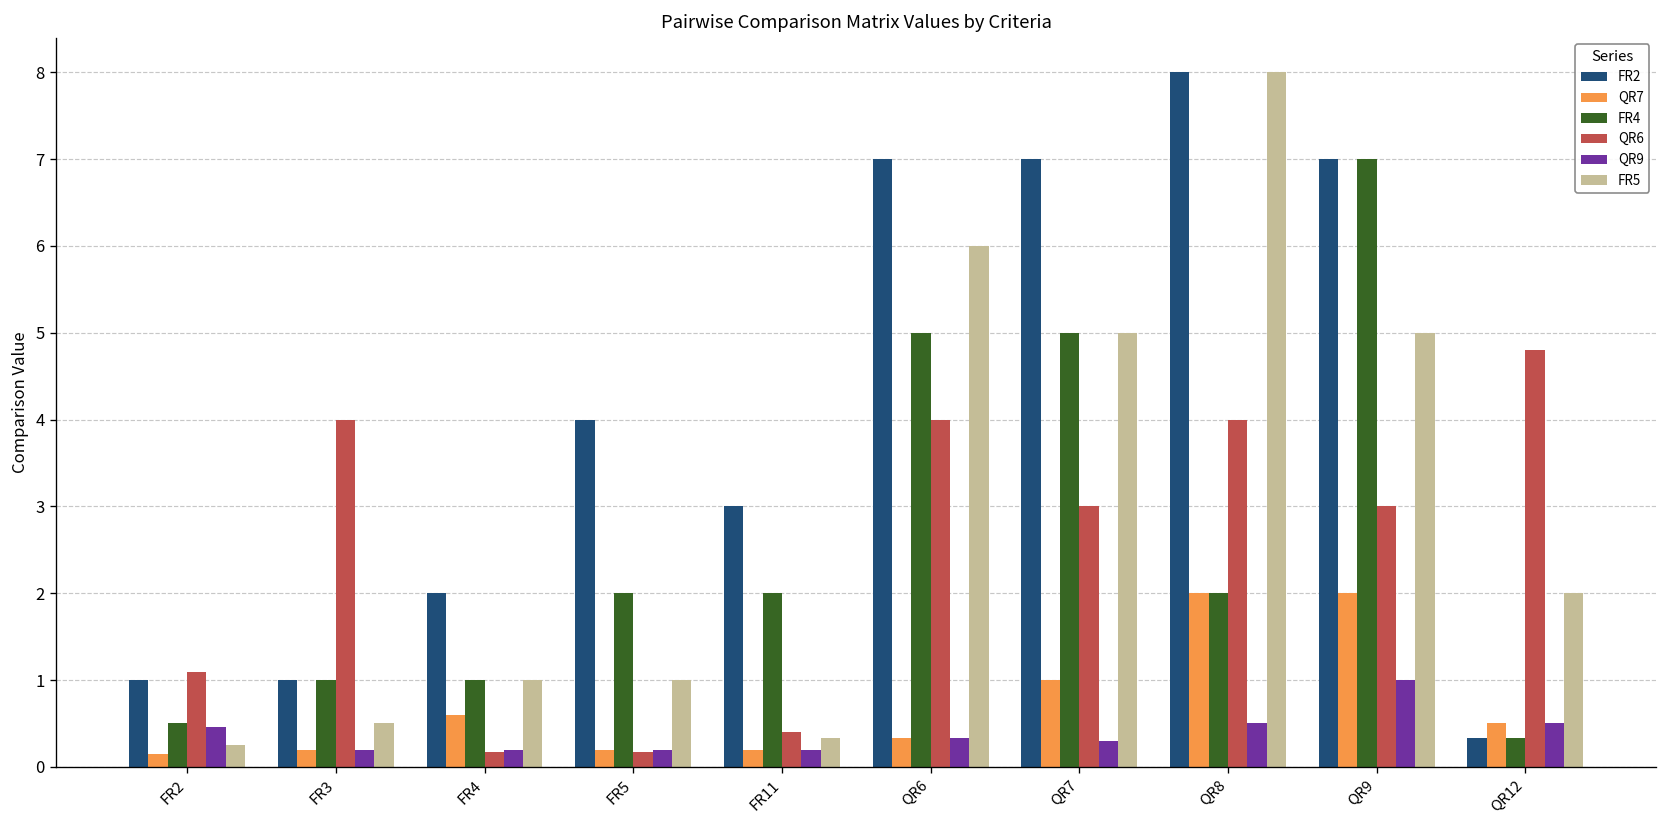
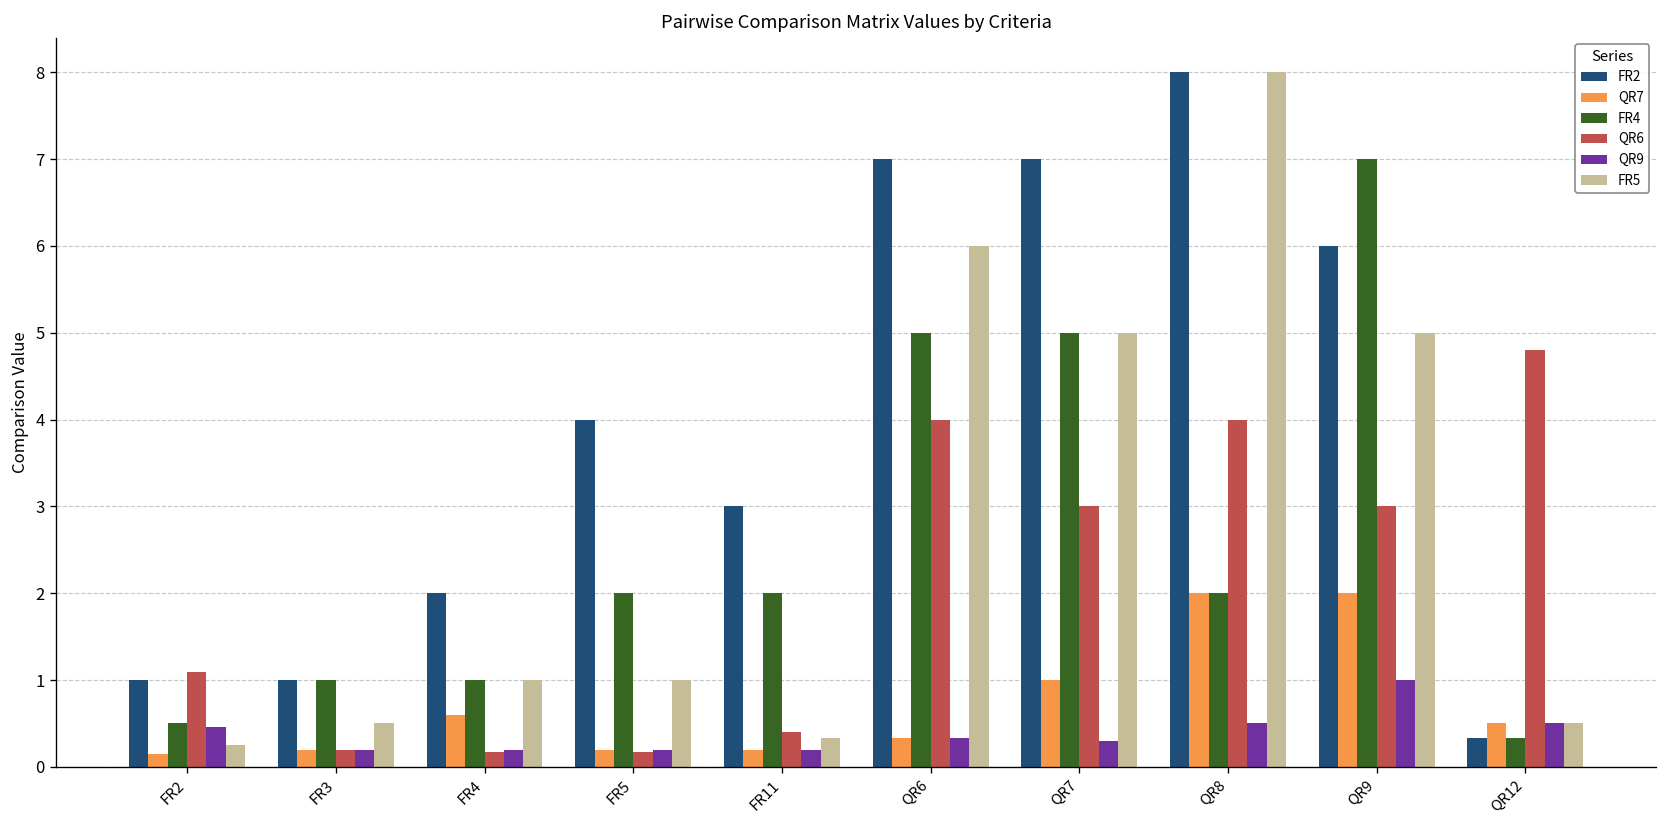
  {
    "FR2": {
      "FR2": 1,
      "FR3": 1,
      "FR4": 2,
      "FR5": 4,
      "FR11": 3,
      "QR6": 7,
      "QR7": 7,
      "QR8": 8,
-     "QR9": 7,
+     "QR9": 6,
      "QR12": 0.3
    },
    "QR7": {
      "FR2": 0.1,
      "FR3": 0.2,
      "FR4": 0.6,
      "FR5": 0.2,
      "FR11": 0.2,
      "QR6": 0.3,
      "QR7": 1.0,
      "QR8": 2.0,
      "QR9": 2.0,
      "QR12": 0.5
    },
    "FR4": {
      "FR2": 0.5,
      "FR3": 1.0,
      "FR4": 1.0,
      "FR5": 2.0,
      "FR11": 2.0,
      "QR6": 5.0,
      "QR7": 5.0,
      "QR8": 2.0,
      "QR9": 7.0,
      "QR12": 0.3
    },
    "QR6": {
      "FR2": 1.1,
-     "FR3": 4.0,
+     "FR3": 0.2,
      "FR4": 0.2,
      "FR5": 0.2,
      "FR11": 0.4,
      "QR6": 4.0,
      "QR7": 3.0,
      "QR8": 4.0,
      "QR9": 3.0,
      "QR12": 4.8
    },
    "QR9": {
      "FR2": 0.5,
      "FR3": 0.2,
      "FR4": 0.2,
      "FR5": 0.2,
      "FR11": 0.2,
      "QR6": 0.3,
      "QR7": 0.3,
      "QR8": 0.5,
      "QR9": 1.0,
      "QR12": 0.5
    },
    "FR5": {
      "FR2": 0.3,
      "FR3": 0.5,
      "FR4": 1.0,
      "FR5": 1.0,
      "FR11": 0.3,
      "QR6": 6.0,
      "QR7": 5.0,
      "QR8": 8.0,
      "QR9": 5.0,
-     "QR12": 2.0
+     "QR12": 0.5
    }
  }
